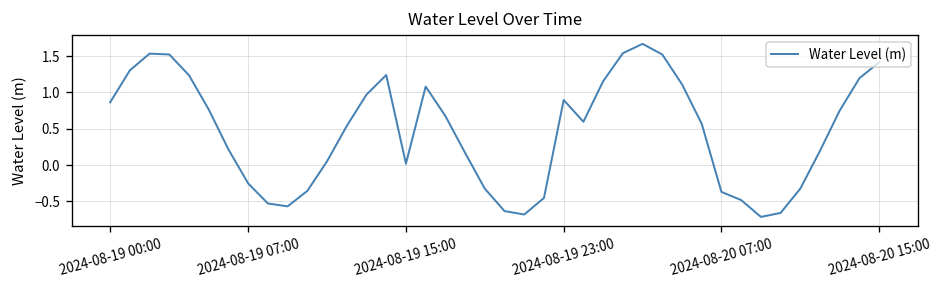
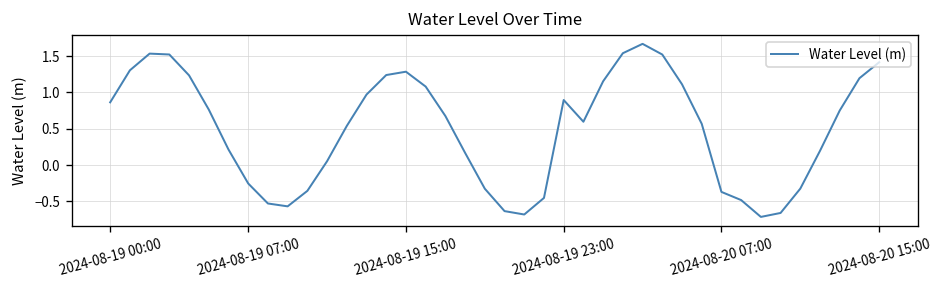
  {
    "2024-08-19 00:00": 0.9,
    "2024-08-19 07:00": -0.3,
-   "2024-08-19 15:00": 0.0,
+   "2024-08-19 15:00": 1.3,
    "2024-08-19 23:00": 0.9,
    "2024-08-20 07:00": -0.4
  }
